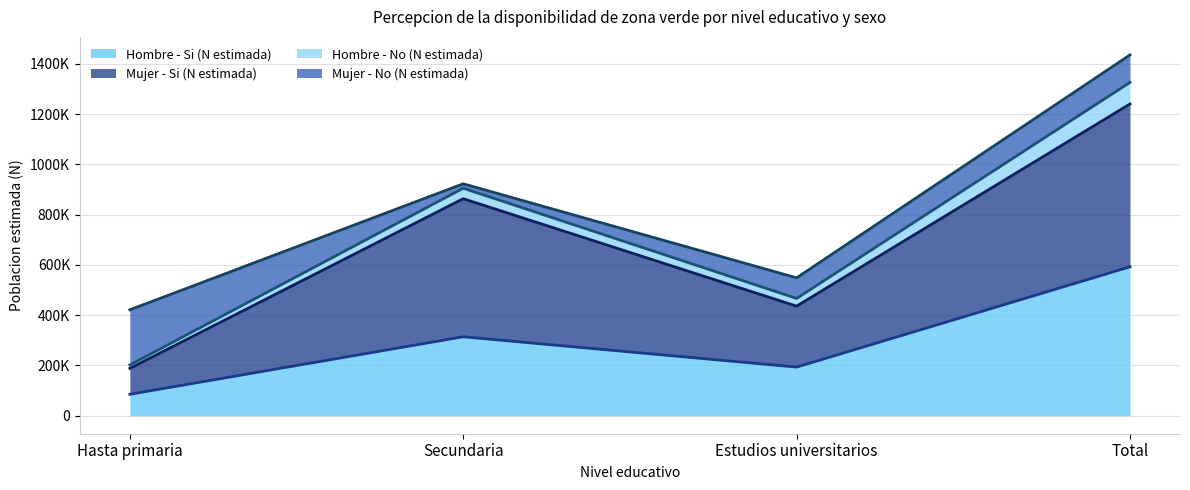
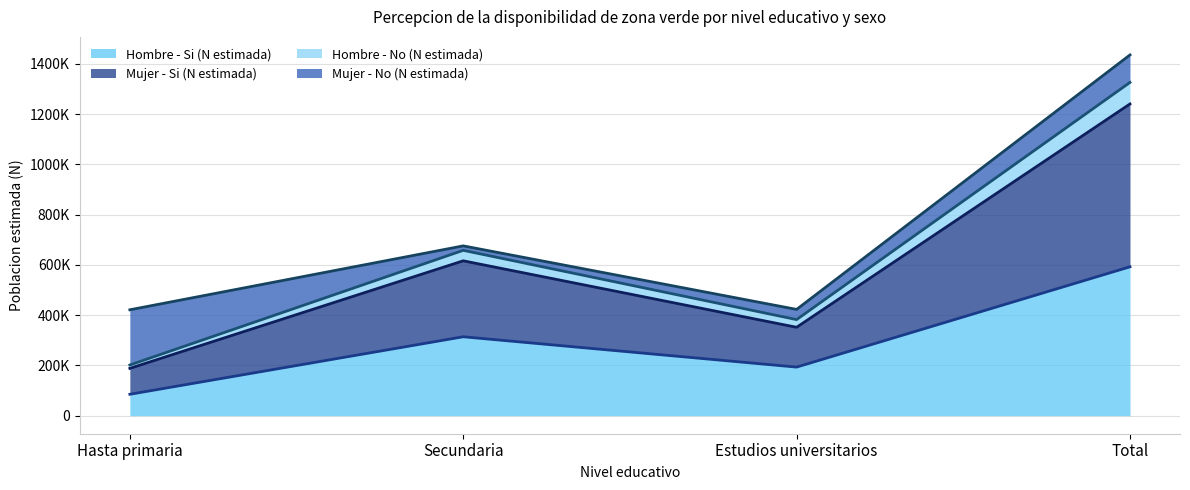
  {
    "Mujer - Si (N estimada)": {
      "Hasta primaria": 100000,
-     "Secundaria": 550000,
-     "Estudios universitarios": 240000,
+     "Secundaria": 300000,
+     "Estudios universitarios": 160000,
      "Total": 650000
    },
    "Mujer - No (N estimada)": {
      "Hasta primaria": 220000,
      "Secundaria": 20000,
-     "Estudios universitarios": 80000,
+     "Estudios universitarios": 40000,
      "Total": 110000
    }
  }
